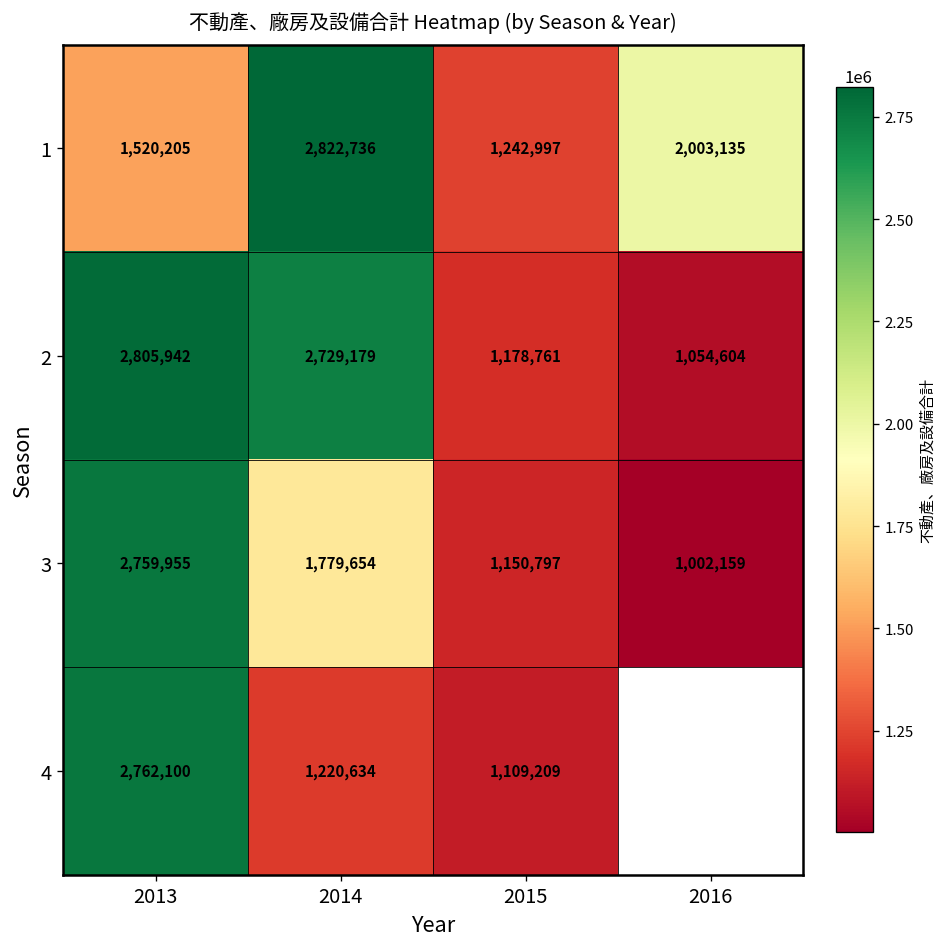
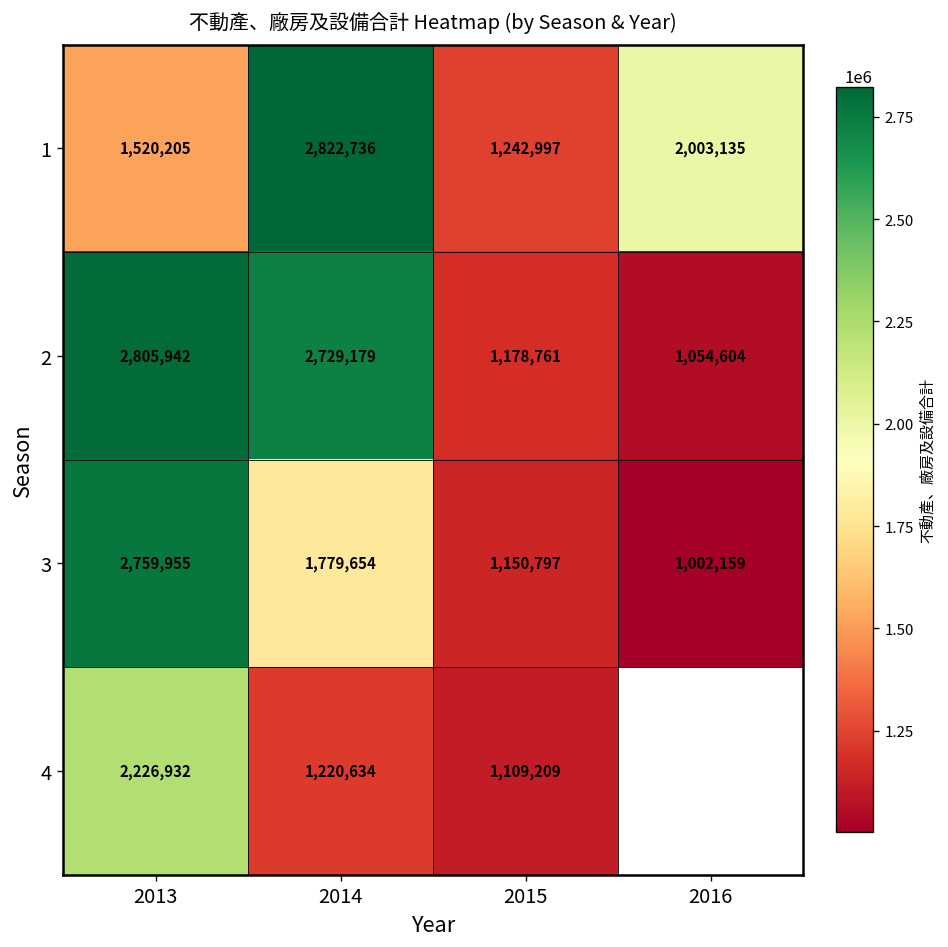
  {
    "1": {
      "2013": "1,520,205",
      "2014": "2,822,736",
      "2015": "1,242,997",
      "2016": "2,003,135"
    },
    "2": {
      "2013": "2,805,942",
      "2014": "2,729,179",
      "2015": "1,178,761",
      "2016": "1,054,604"
    },
    "3": {
      "2013": "2,759,955",
      "2014": "1,779,654",
      "2015": "1,150,797",
      "2016": "1,002,159"
    },
    "4": {
-     "2013": "2,762,100",
+     "2013": "2,226,932",
      "2014": "1,220,634",
      "2015": "1,109,209"
    }
  }
